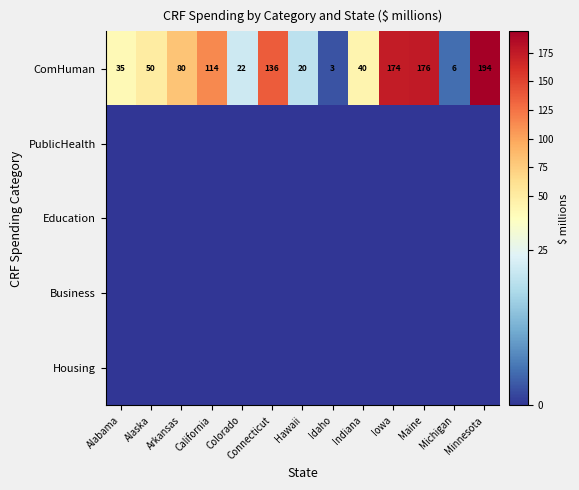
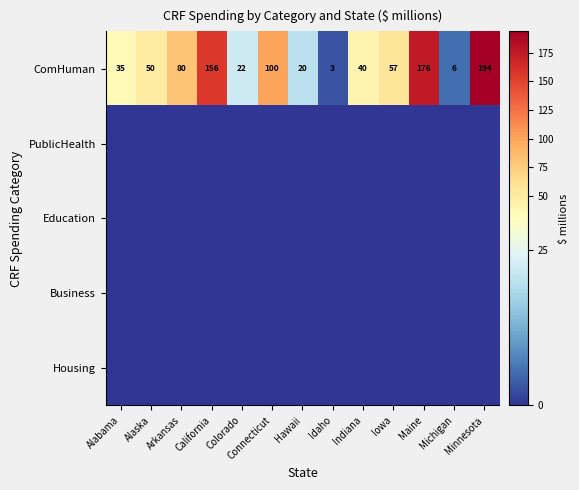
  {
    "ComHuman": {
      "Alabama": 35,
      "Alaska": 50,
      "Arkansas": 80,
-     "California": 114,
+     "California": 156,
      "Colorado": 22,
-     "Connecticut": 136,
+     "Connecticut": 100,
      "Hawaii": 20,
      "Idaho": 3,
      "Indiana": 40,
-     "Iowa": 174,
+     "Iowa": 57,
      "Maine": 176,
      "Michigan": 6,
      "Minnesota": 194
    }
  }
